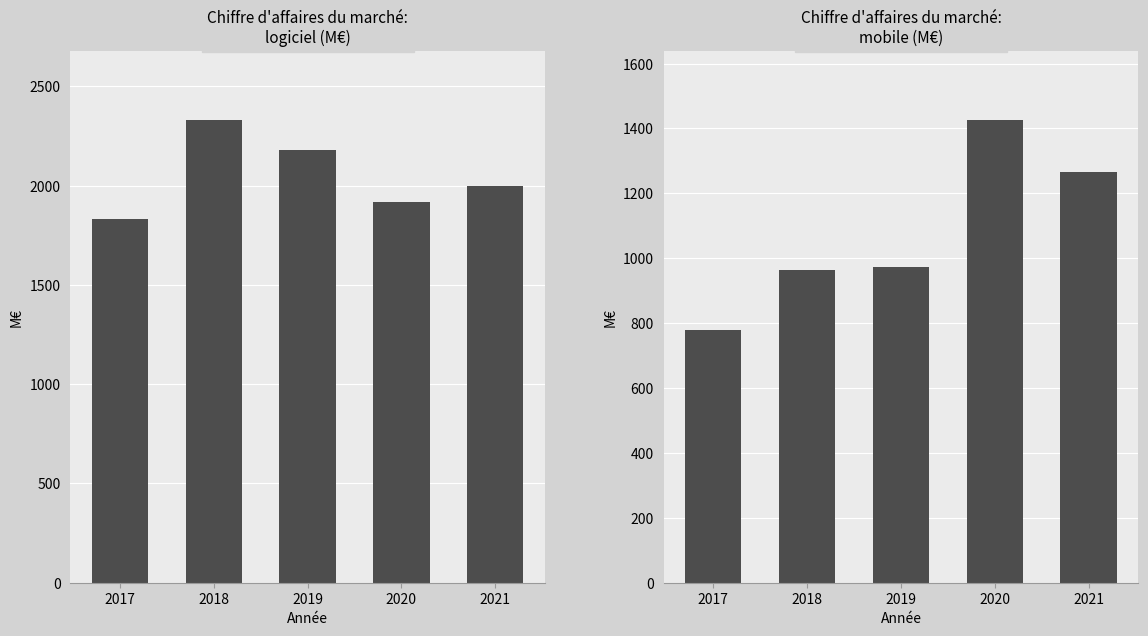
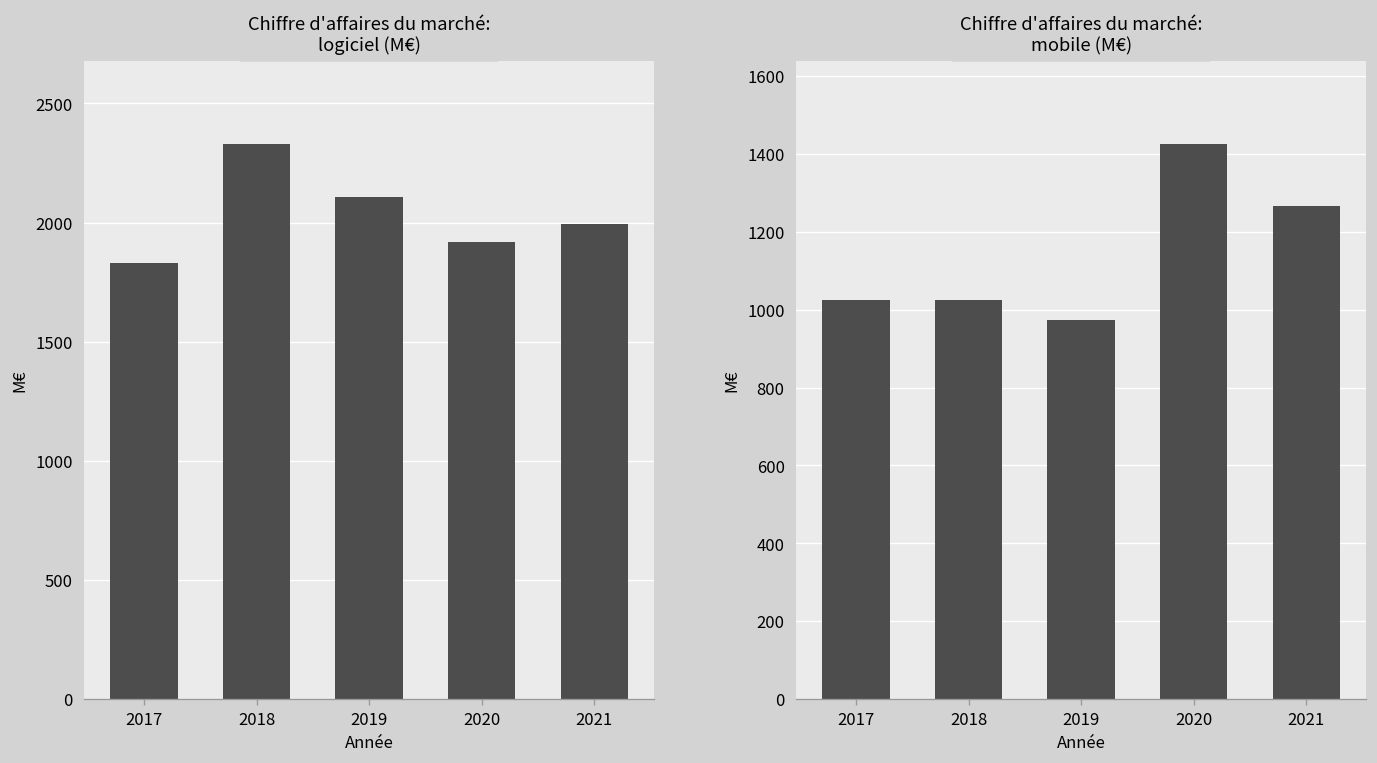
  {
    "Chiffre d'affaires du marché: logiciel (M€)": {
      "2017": 1830,
      "2018": 2330,
-     "2019": 2180,
+     "2019": 2110,
      "2020": 1920,
      "2021": 2000
    },
    "Chiffre d'affaires du marché: mobile (M€)": {
-     "2017": 780,
-     "2018": 970,
+     "2017": 1020,
+     "2018": 1030,
      "2019": 970,
      "2020": 1430,
      "2021": 1270
    }
  }
